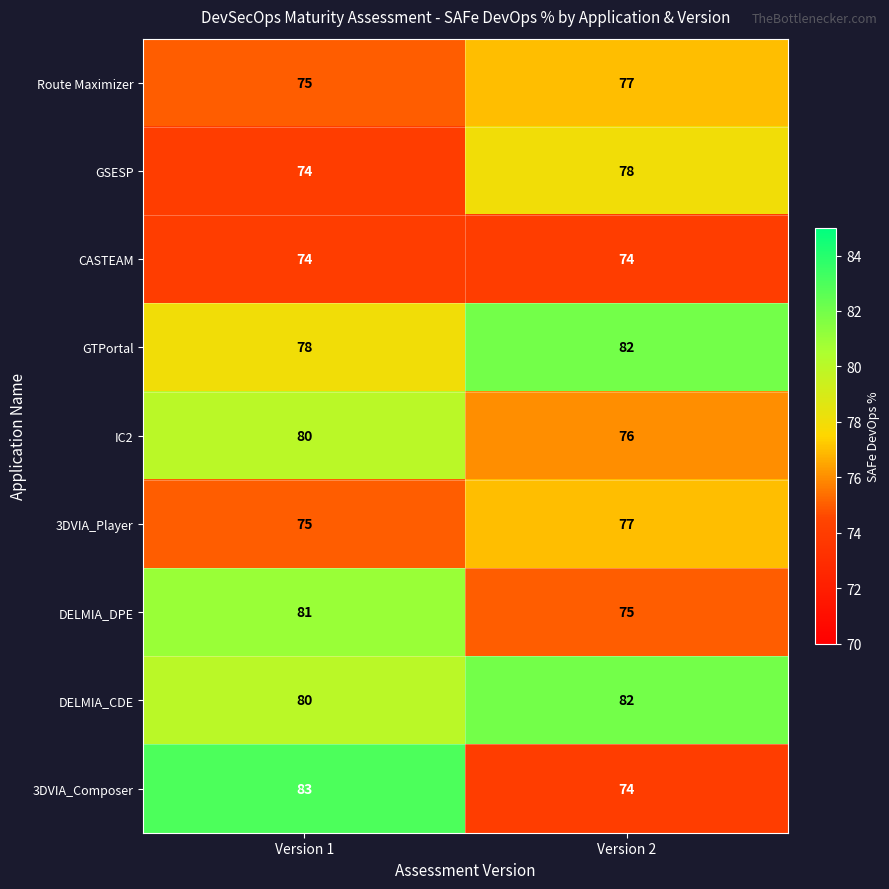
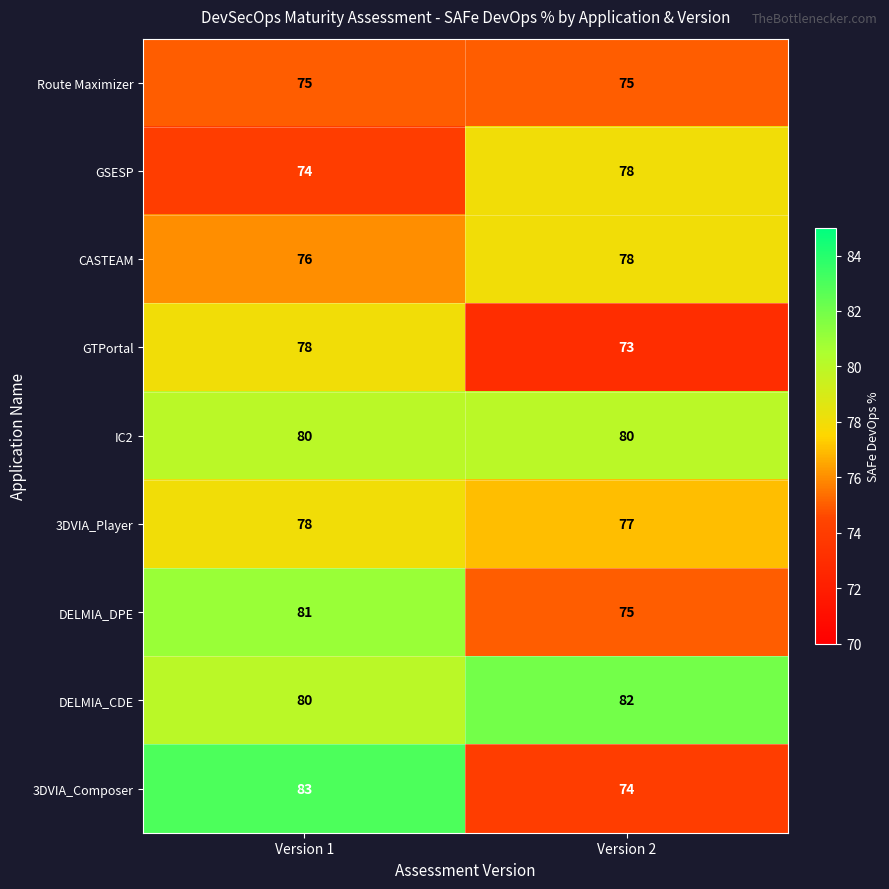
  {
    "Route Maximizer": {
      "Version 1": 75,
-     "Version 2": 77
+     "Version 2": 75
    },
    "GSESP": {
      "Version 1": 74,
      "Version 2": 78
    },
    "CASTEAM": {
-     "Version 1": 74,
-     "Version 2": 74
+     "Version 1": 76,
+     "Version 2": 78
    },
    "GTPortal": {
      "Version 1": 78,
-     "Version 2": 82
+     "Version 2": 73
    },
    "IC2": {
      "Version 1": 80,
-     "Version 2": 76
+     "Version 2": 80
    },
    "3DVIA_Player": {
-     "Version 1": 75,
+     "Version 1": 78,
      "Version 2": 77
    },
    "DELMIA_DPE": {
      "Version 1": 81,
      "Version 2": 75
    },
    "DELMIA_CDE": {
      "Version 1": 80,
      "Version 2": 82
    },
    "3DVIA_Composer": {
      "Version 1": 83,
      "Version 2": 74
    }
  }
